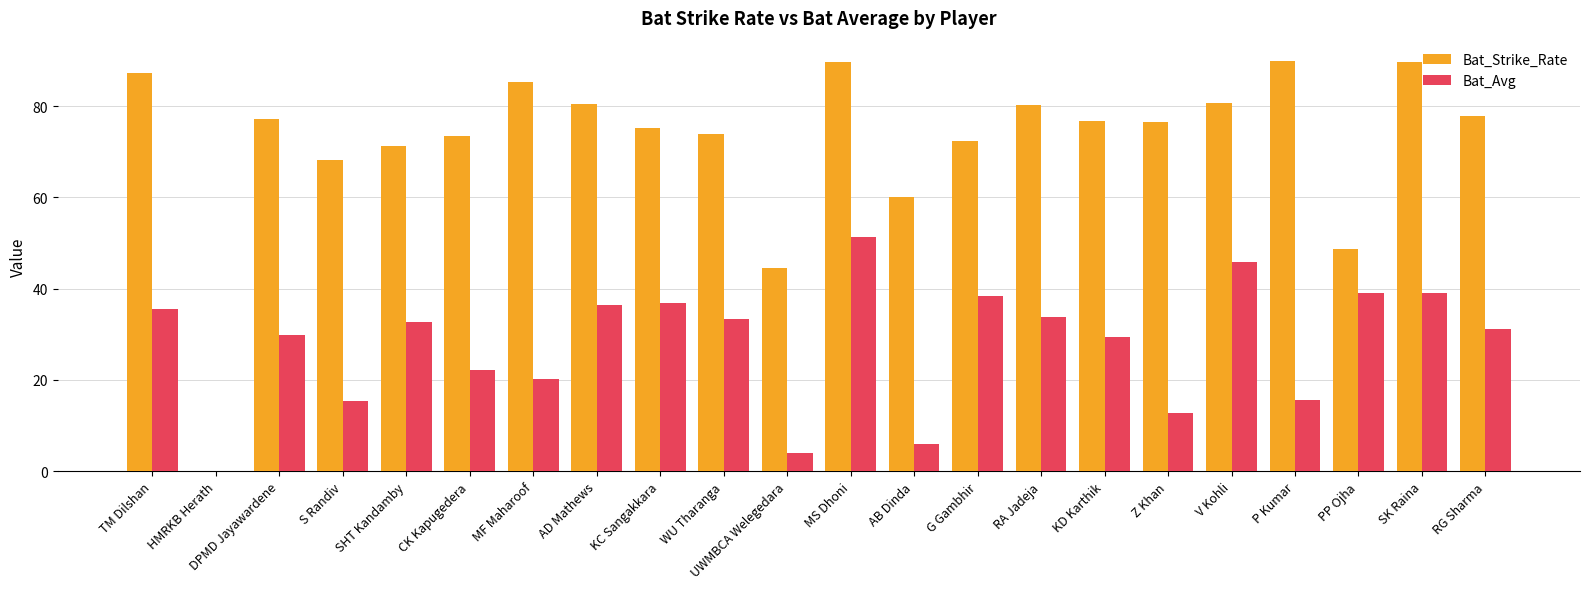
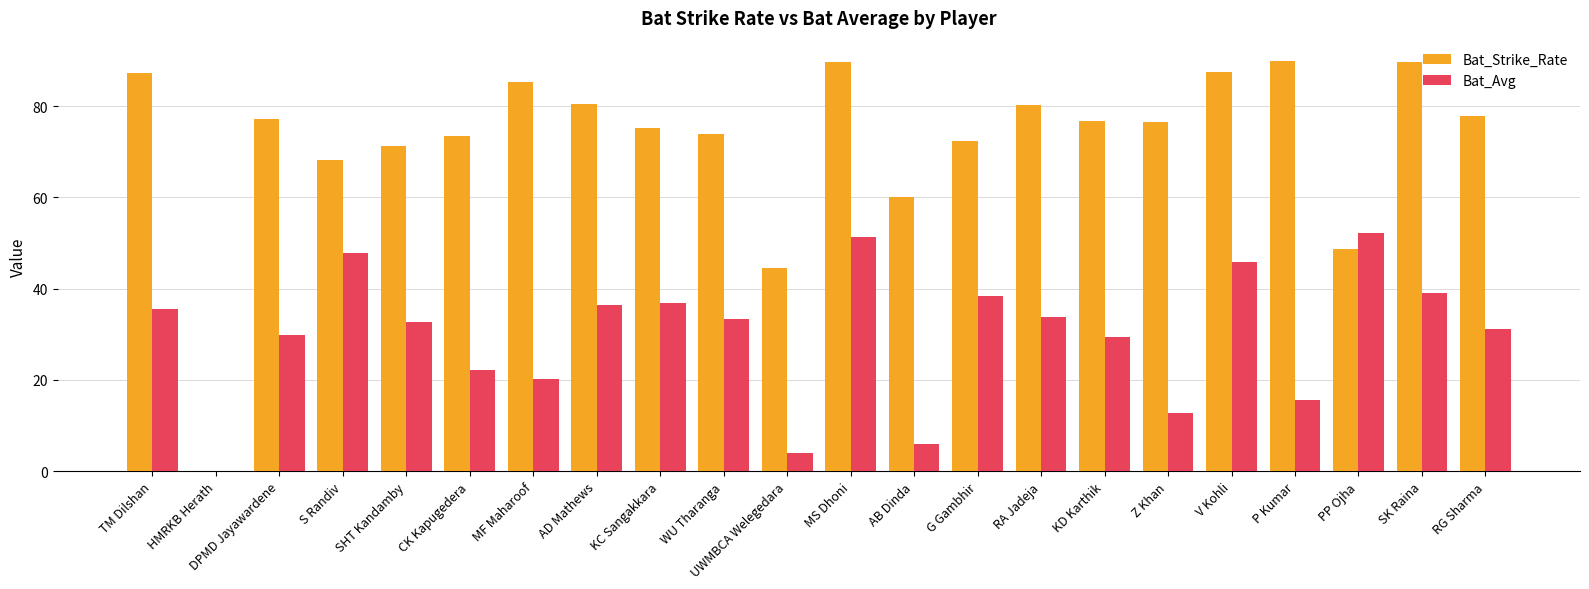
  {
    "Bat_Strike_Rate": {
      "TM Dilshan": 87,
      "HMRKB Herath": 0,
      "DPMD Jayawardene": 77,
      "S Randiv": 68,
      "SHT Kandamby": 71,
      "CK Kapugedera": 74,
      "MF Maharoof": 85,
      "AD Mathews": 81,
      "KC Sangakkara": 75,
      "WU Tharanga": 74,
      "UWMBCA Welegedara": 44,
      "MS Dhoni": 90,
      "AB Dinda": 60,
      "G Gambhir": 72,
      "RA Jadeja": 80,
      "KD Karthik": 77,
      "Z Khan": 76,
-     "V Kohli": 81,
+     "V Kohli": 87,
      "P Kumar": 90,
      "PP Ojha": 49,
      "SK Raina": 90,
      "RG Sharma": 78
    },
    "Bat_Avg": {
      "TM Dilshan": 36,
      "HMRKB Herath": 0,
      "DPMD Jayawardene": 30,
-     "S Randiv": 15,
+     "S Randiv": 48,
      "SHT Kandamby": 33,
      "CK Kapugedera": 22,
      "MF Maharoof": 20,
      "AD Mathews": 36,
      "KC Sangakkara": 37,
      "WU Tharanga": 33,
      "UWMBCA Welegedara": 4,
      "MS Dhoni": 51,
      "AB Dinda": 6,
      "G Gambhir": 38,
      "RA Jadeja": 34,
      "KD Karthik": 29,
      "Z Khan": 13,
      "V Kohli": 46,
      "P Kumar": 16,
-     "PP Ojha": 39,
+     "PP Ojha": 52,
      "SK Raina": 39,
      "RG Sharma": 31
    }
  }
